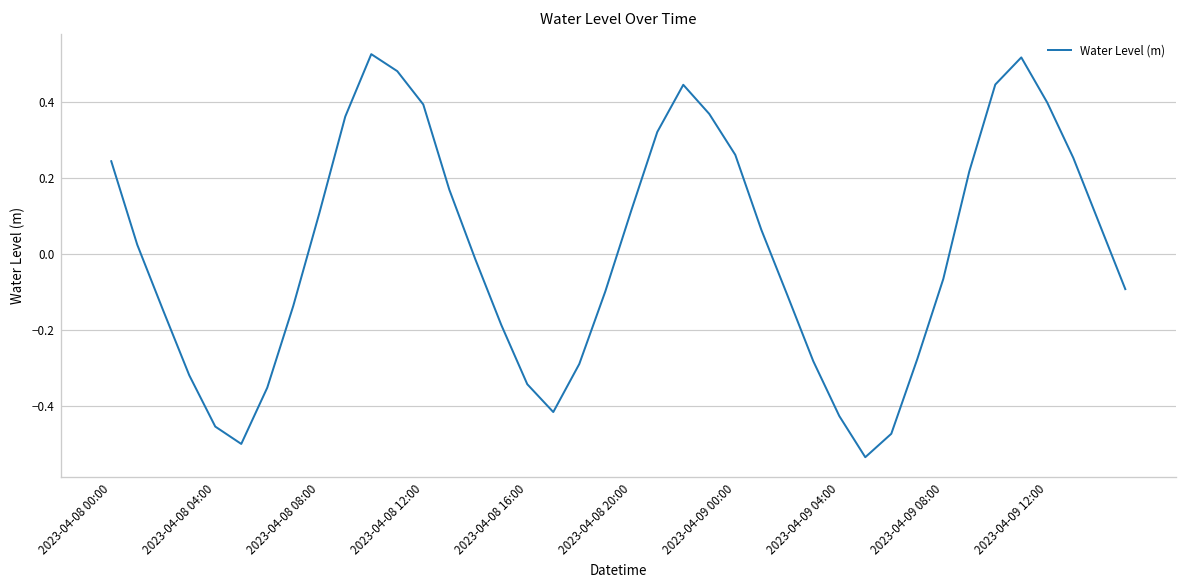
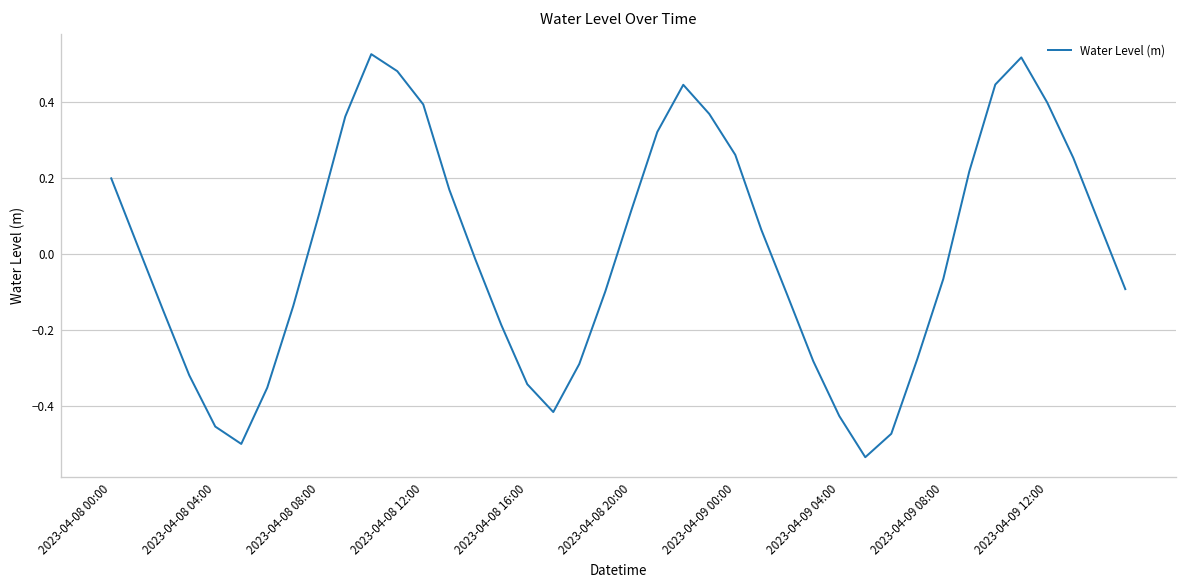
  {
-   "2023-04-08 00:00": 0.24,
+   "2023-04-08 00:00": 0.20,
    "2023-04-08 04:00": -0.46,
    "2023-04-08 08:00": 0.11,
    "2023-04-08 12:00": 0.39,
    "2023-04-08 16:00": -0.34,
    "2023-04-08 20:00": 0.11,
    "2023-04-09 00:00": 0.26,
    "2023-04-09 04:00": -0.43,
    "2023-04-09 08:00": -0.07,
    "2023-04-09 12:00": 0.40
  }
